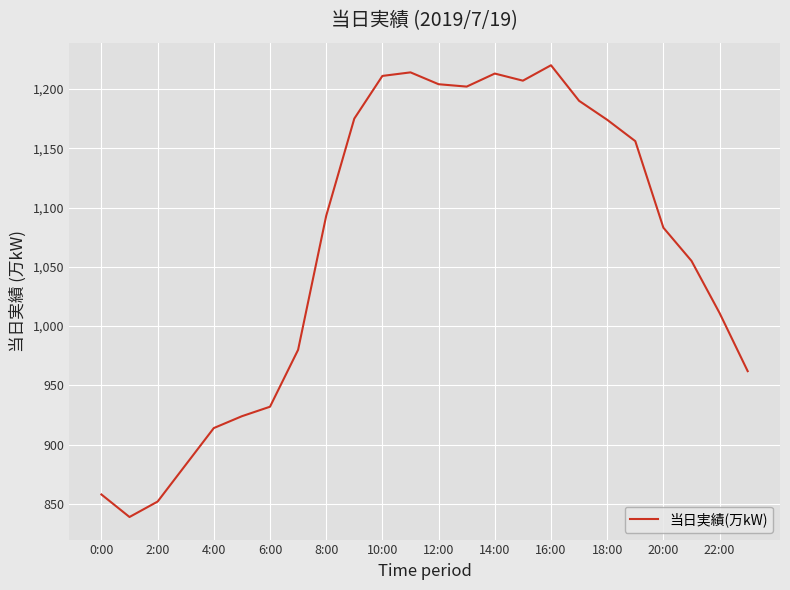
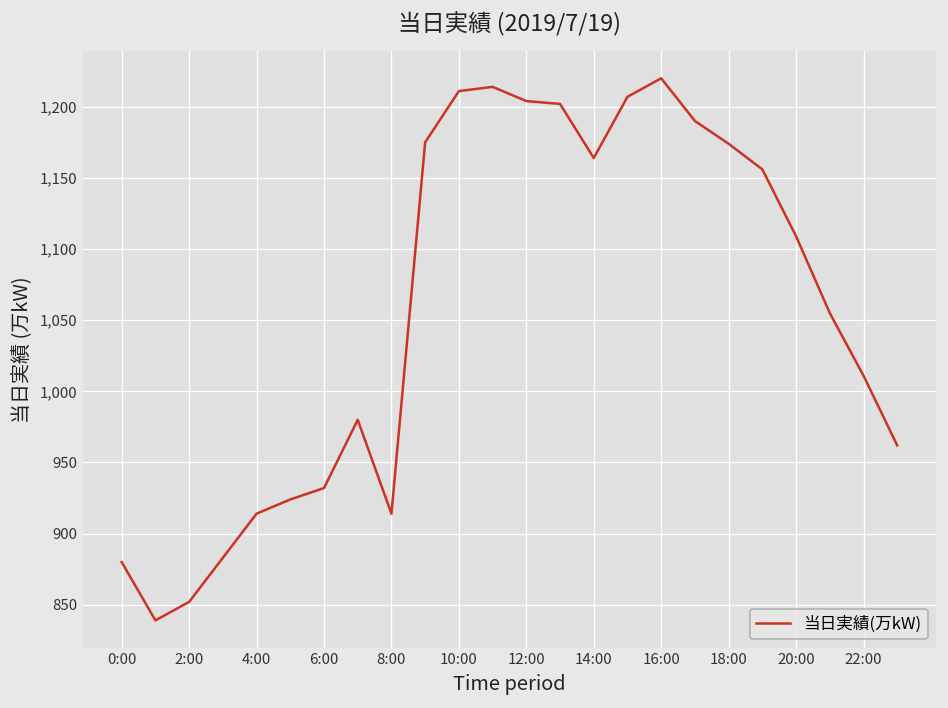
  {
-   "0:00": "858",
+   "0:00": "880",
    "2:00": "852",
    "4:00": "914",
    "6:00": "932",
-   "8:00": "1,093",
+   "8:00": "914",
    "10:00": "1,211",
    "12:00": "1,204",
-   "14:00": "1,213",
+   "14:00": "1,164",
    "16:00": "1,220",
    "18:00": "1,174",
-   "20:00": "1,083",
+   "20:00": "1,109",
    "22:00": "1,011"
  }
